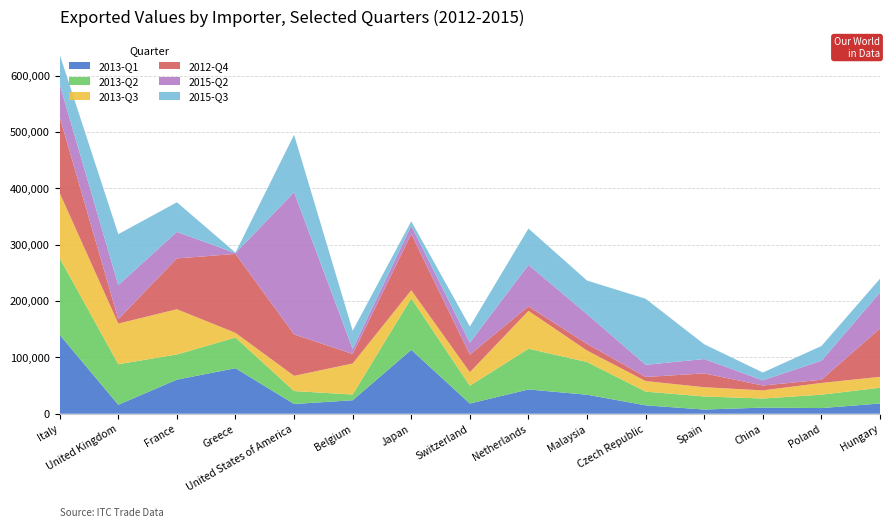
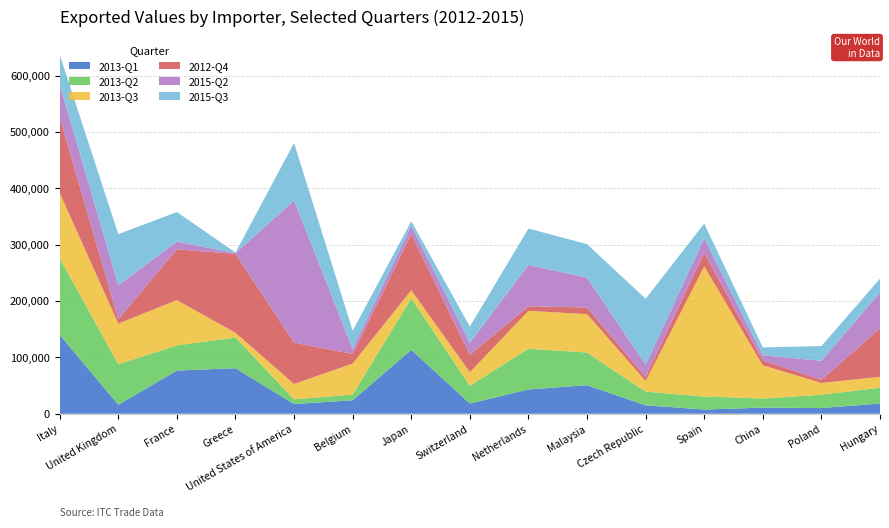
  {
    "2013-Q1": {
      "Italy": "140,000",
      "United Kingdom": "20,000",
-     "France": "60,000",
+     "France": "80,000",
      "Greece": "80,000",
      "United States of America": "20,000",
      "Belgium": "20,000",
      "Japan": "110,000",
      "Switzerland": "20,000",
      "Netherlands": "40,000",
-     "Malaysia": "30,000",
+     "Malaysia": "50,000",
      "Czech Republic": "10,000",
      "Spain": "10,000",
      "China": "10,000",
      "Poland": "10,000",
      "Hungary": "20,000"
    },
    "2013-Q2": {
      "Italy": "140,000",
      "United Kingdom": "70,000",
      "France": "40,000",
      "Greece": "50,000",
-     "United States of America": "20,000",
+     "United States of America": "10,000",
      "Belgium": "10,000",
      "Japan": "90,000",
      "Switzerland": "30,000",
      "Netherlands": "70,000",
      "Malaysia": "60,000",
      "Czech Republic": "20,000",
      "Spain": "20,000",
      "China": "20,000",
      "Poland": "20,000",
      "Hungary": "30,000"
    },
    "2013-Q3": {
      "Italy": "120,000",
      "United Kingdom": "70,000",
      "France": "80,000",
      "Greece": "10,000",
      "United States of America": "30,000",
      "Belgium": "60,000",
      "Japan": "10,000",
      "Switzerland": "20,000",
      "Netherlands": "70,000",
-     "Malaysia": "20,000",
+     "Malaysia": "70,000",
      "Czech Republic": "20,000",
-     "Spain": "20,000",
-     "China": "10,000",
+     "Spain": "230,000",
+     "China": "60,000",
      "Poland": "20,000",
      "Hungary": "20,000"
    },
    "2012-Q4": {
      "Italy": "130,000",
      "United Kingdom": "10,000",
      "France": "90,000",
      "United States of America": "70,000",
      "Belgium": "20,000",
      "Japan": "100,000",
      "Switzerland": "30,000",
      "Netherlands": "10,000",
      "Malaysia": "10,000",
      "Czech Republic": "10,000",
      "Spain": "20,000",
      "China": "10,000",
      "Poland": "10,000",
      "Hungary": "90,000"
    },
    "2015-Q2": {
      "Italy": "60,000",
      "United Kingdom": "60,000",
-     "France": "50,000",
+     "France": "10,000",
      "United States of America": "250,000",
      "Belgium": "10,000",
      "Japan": "10,000",
      "Switzerland": "20,000",
      "Netherlands": "70,000",
      "Malaysia": "50,000",
      "Czech Republic": "20,000",
      "Spain": "30,000",
      "China": "10,000",
      "Poland": "30,000",
      "Hungary": "60,000"
    },
    "2015-Q3": {
      "Italy": "50,000",
      "United Kingdom": "90,000",
      "France": "50,000",
      "United States of America": "100,000",
      "Belgium": "30,000",
      "Japan": "10,000",
      "Switzerland": "30,000",
      "Netherlands": "60,000",
      "Malaysia": "60,000",
      "Czech Republic": "120,000",
      "Spain": "30,000",
      "China": "10,000",
      "Poland": "30,000",
      "Hungary": "20,000"
    }
  }
